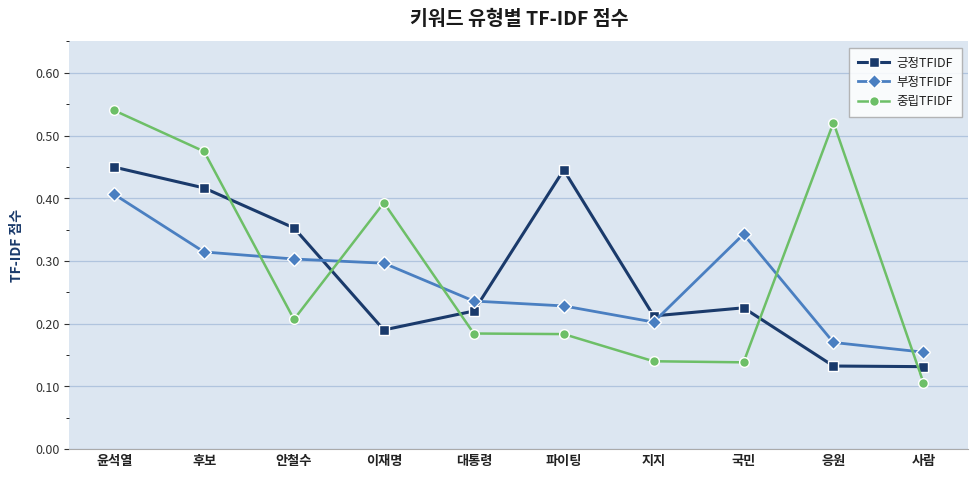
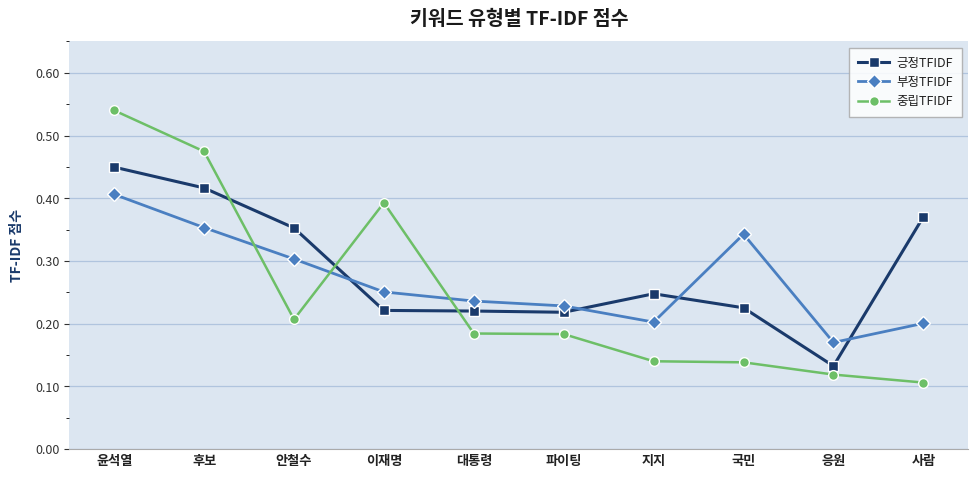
  {
    "긍정TFIDF": {
      "윤석열": 0.45,
      "후보": 0.42,
      "안철수": 0.35,
-     "이재명": 0.19,
+     "이재명": 0.22,
      "대통령": 0.22,
-     "파이팅": 0.45,
-     "지지": 0.21,
+     "파이팅": 0.22,
+     "지지": 0.25,
      "국민": 0.23,
      "응원": 0.13,
-     "사람": 0.13
+     "사람": 0.37
    },
    "부정TFIDF": {
      "윤석열": 0.41,
-     "후보": 0.31,
+     "후보": 0.35,
      "안철수": 0.30,
-     "이재명": 0.30,
+     "이재명": 0.25,
      "대통령": 0.24,
      "파이팅": 0.23,
      "지지": 0.20,
      "국민": 0.34,
      "응원": 0.17,
-     "사람": 0.15
+     "사람": 0.20
    },
    "중립TFIDF": {
      "윤석열": 0.54,
      "후보": 0.47,
      "안철수": 0.21,
      "이재명": 0.39,
      "대통령": 0.18,
      "파이팅": 0.18,
      "지지": 0.14,
      "국민": 0.14,
-     "응원": 0.52,
+     "응원": 0.12,
      "사람": 0.11
    }
  }
